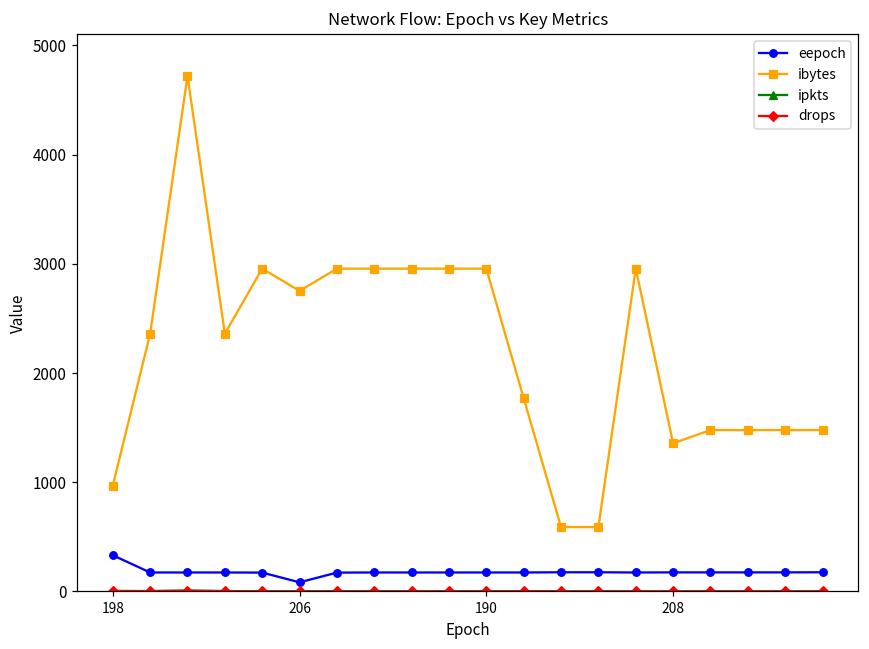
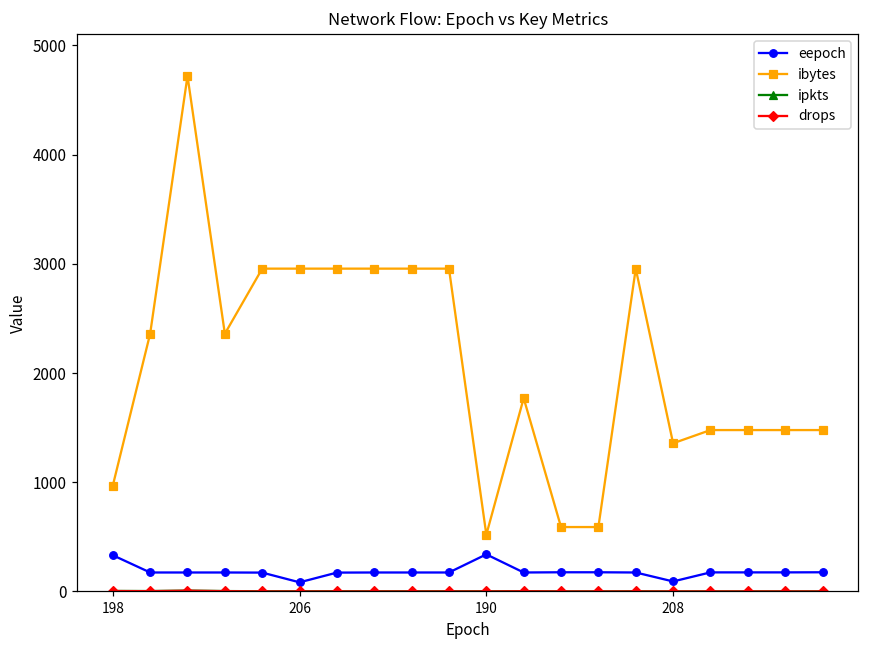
  {
    "eepoch": {
      "198": 300,
      "206": 100,
-     "190": 200,
-     "208": 200
+     "190": 300,
+     "208": 100
    },
    "ibytes": {
      "198": 1000,
-     "206": 2800,
-     "190": 3000,
+     "206": 3000,
+     "190": 500,
      "208": 1400
    }
  }
